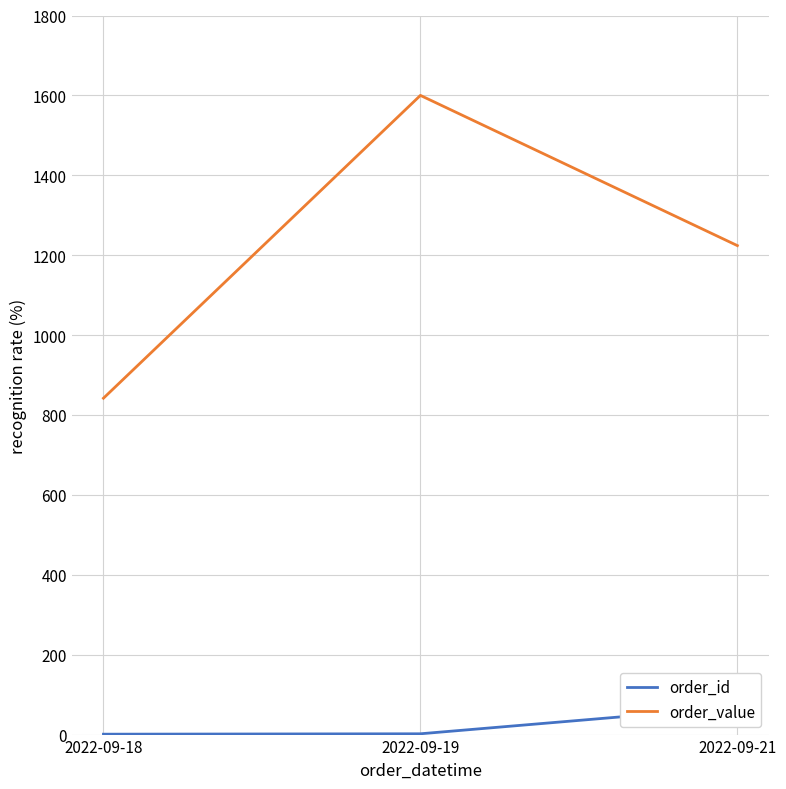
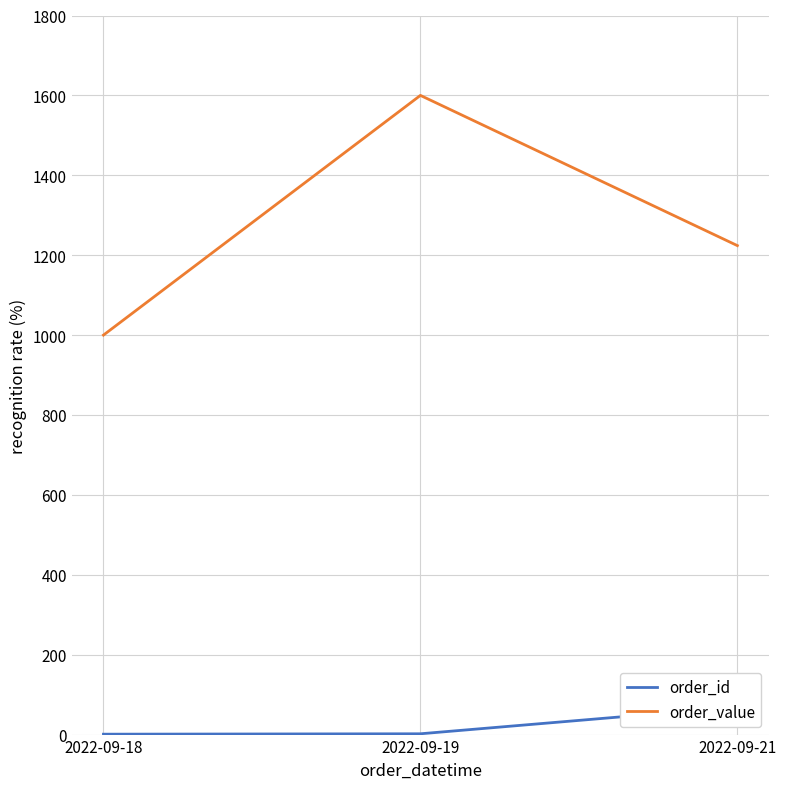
  {
    "order_id": {
      "2022-09-18": 0,
      "2022-09-19": 0
    },
    "order_value": {
-     "2022-09-18": 840,
+     "2022-09-18": 1000,
      "2022-09-19": 1600,
      "2022-09-21": 1220
    }
  }
